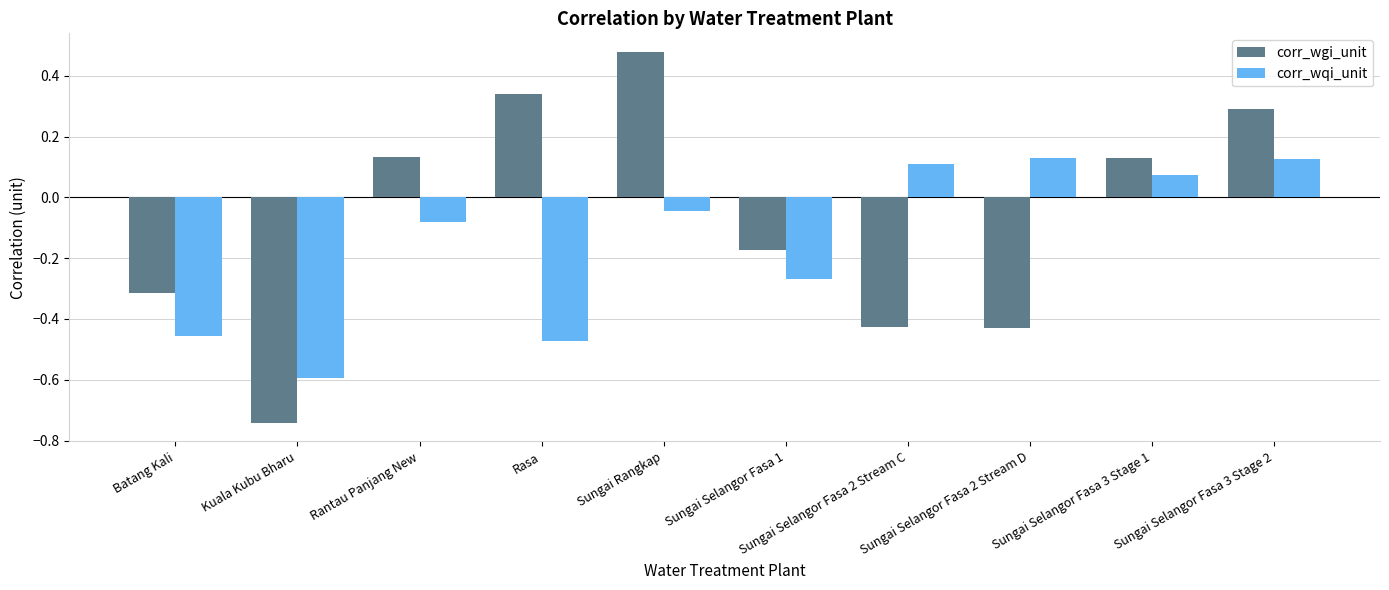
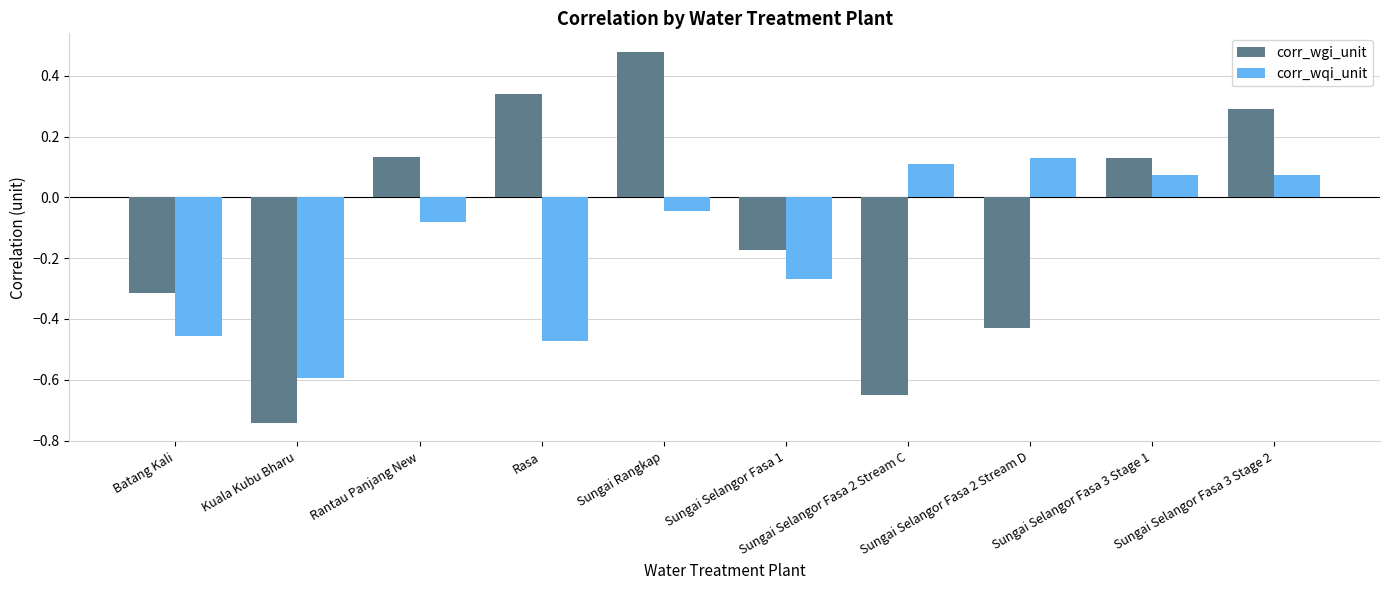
  {
    "corr_wgi_unit": {
      "Batang Kali": -0.31,
      "Kuala Kubu Bharu": -0.74,
      "Rantau Panjang New": 0.13,
      "Rasa": 0.34,
      "Sungai Rangkap": 0.48,
      "Sungai Selangor Fasa 1": -0.17,
-     "Sungai Selangor Fasa 2 Stream C": -0.43,
+     "Sungai Selangor Fasa 2 Stream C": -0.65,
      "Sungai Selangor Fasa 2 Stream D": -0.43,
      "Sungai Selangor Fasa 3 Stage 1": 0.13,
      "Sungai Selangor Fasa 3 Stage 2": 0.29
    },
    "corr_wqi_unit": {
      "Batang Kali": -0.45,
      "Kuala Kubu Bharu": -0.59,
      "Rantau Panjang New": -0.08,
      "Rasa": -0.47,
      "Sungai Rangkap": -0.04,
      "Sungai Selangor Fasa 1": -0.27,
      "Sungai Selangor Fasa 2 Stream C": 0.11,
      "Sungai Selangor Fasa 2 Stream D": 0.13,
      "Sungai Selangor Fasa 3 Stage 1": 0.07,
-     "Sungai Selangor Fasa 3 Stage 2": 0.13
+     "Sungai Selangor Fasa 3 Stage 2": 0.07
    }
  }
